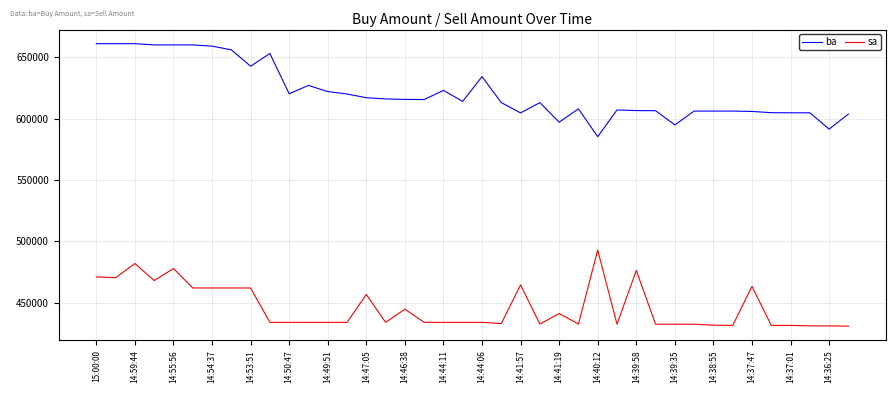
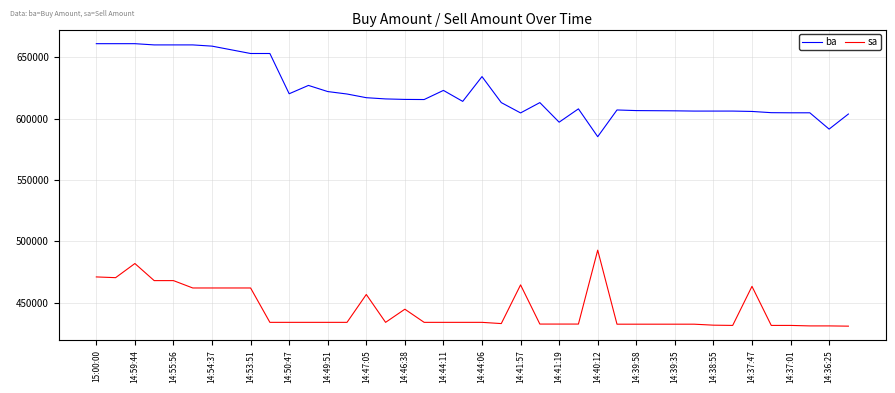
  {
    "ba": {
      "15:00:00": 661000,
      "14:59:44": 661000,
      "14:55:56": 660000,
      "14:54:37": 659000,
-     "14:53:51": 643000,
+     "14:53:51": 653000,
      "14:50:47": 620000,
      "14:49:51": 622000,
      "14:47:05": 617000,
      "14:46:38": 616000,
      "14:44:11": 623000,
      "14:44:06": 634000,
      "14:41:57": 605000,
      "14:41:19": 597000,
      "14:40:12": 585000,
      "14:39:58": 607000,
-     "14:39:35": 595000,
+     "14:39:35": 606000,
      "14:38:55": 606000,
      "14:37:47": 606000,
      "14:37:01": 605000,
      "14:36:25": 592000
    },
    "sa": {
      "15:00:00": 471000,
      "14:59:44": 482000,
-     "14:55:56": 478000,
+     "14:55:56": 468000,
      "14:54:37": 462000,
      "14:53:51": 462000,
      "14:50:47": 434000,
      "14:49:51": 434000,
      "14:47:05": 457000,
      "14:46:38": 445000,
      "14:44:11": 434000,
      "14:44:06": 434000,
      "14:41:57": 465000,
-     "14:41:19": 441000,
+     "14:41:19": 433000,
      "14:40:12": 493000,
-     "14:39:58": 476000,
+     "14:39:58": 433000,
      "14:39:35": 433000,
      "14:38:55": 432000,
      "14:37:47": 463000,
      "14:37:01": 432000,
      "14:36:25": 431000
    }
  }
